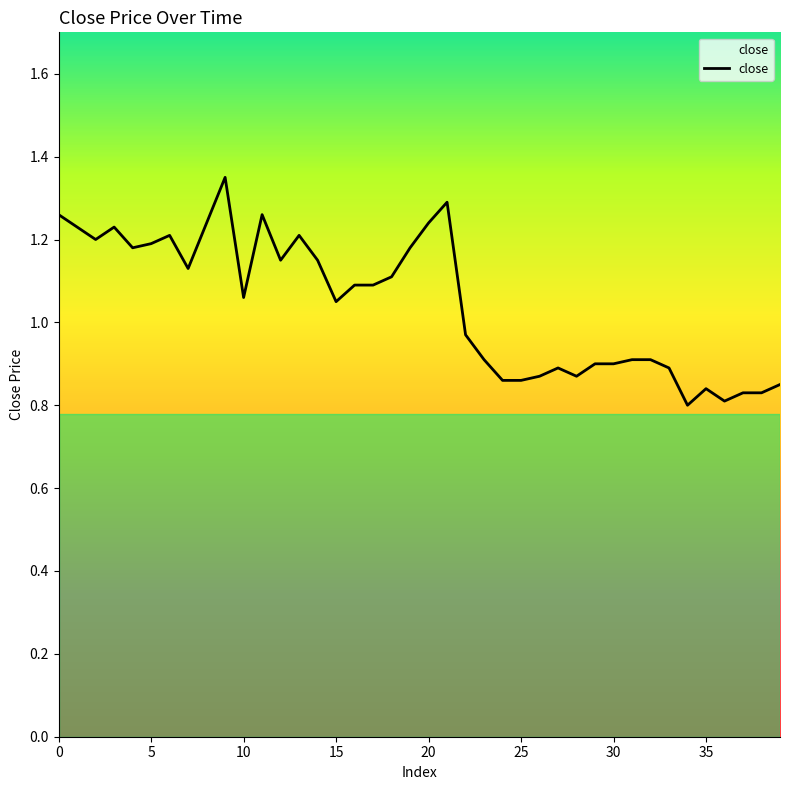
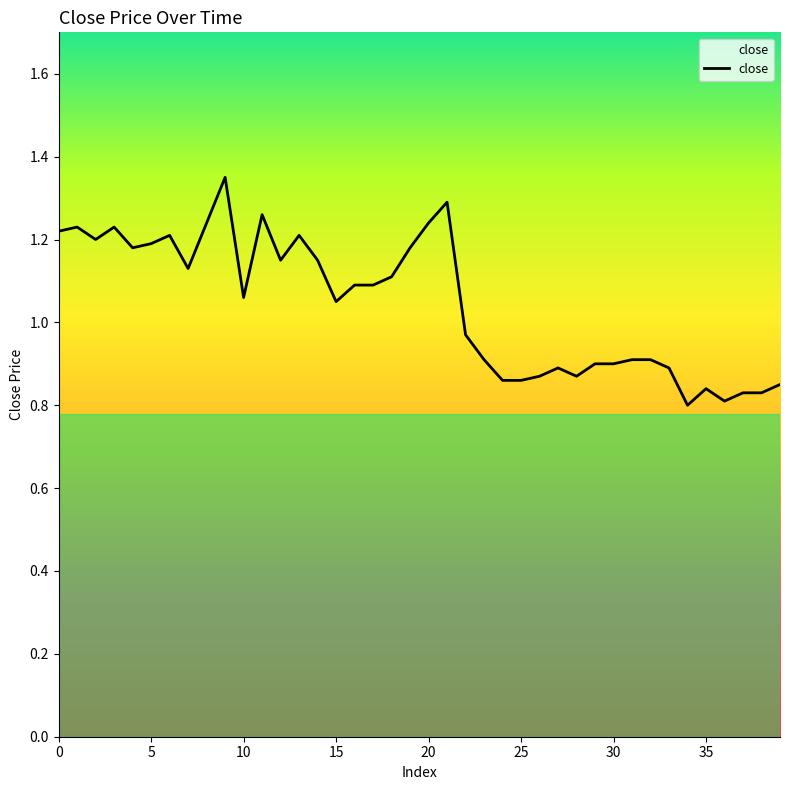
  {
-   "0": 1.26,
+   "0": 1.22,
    "5": 1.19,
    "10": 1.06,
    "15": 1.05,
    "20": 1.24,
    "25": 0.86,
    "30": 0.90,
    "35": 0.84
  }
